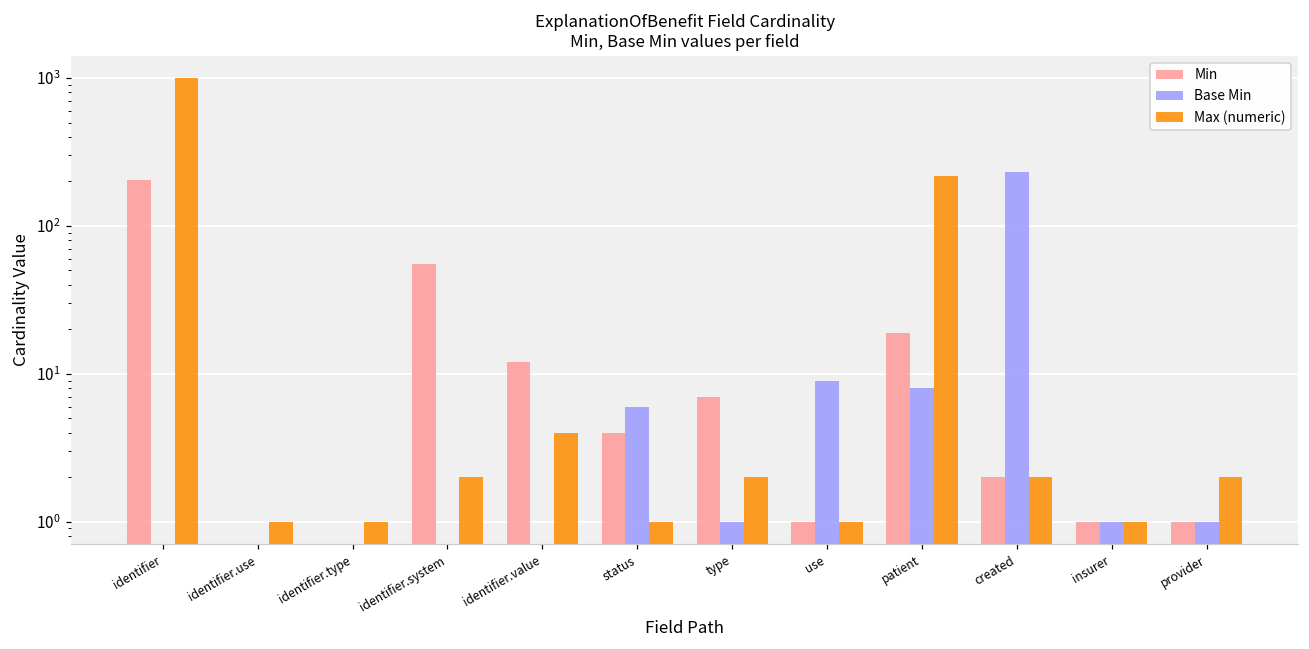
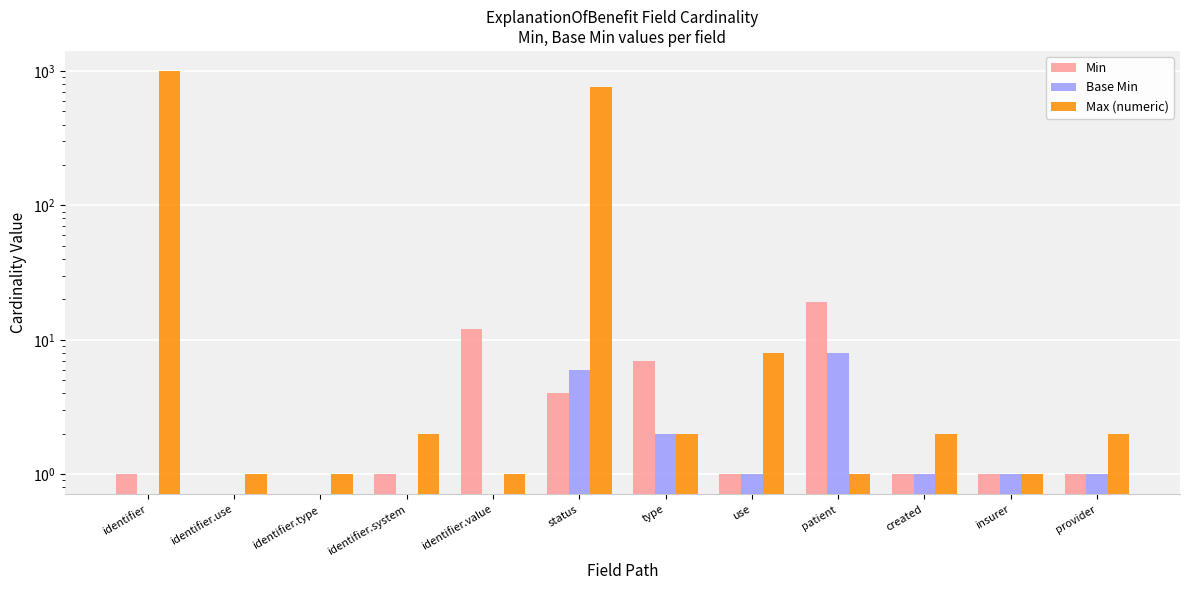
  {
    "Min": {
-     "identifier": 210,
-     "identifier.system": 55,
+     "identifier": 1,
+     "identifier.system": 1,
      "identifier.value": 12,
      "status": 4,
      "type": 7,
      "use": 1,
      "patient": 19,
-     "created": 2,
+     "created": 1,
      "insurer": 1,
      "provider": 1
    },
    "Base Min": {
      "status": 6,
-     "type": 1,
-     "use": 9,
+     "type": 2,
+     "use": 1,
      "patient": 8,
-     "created": 230,
+     "created": 1,
      "insurer": 1,
      "provider": 1
    },
    "Max (numeric)": {
      "identifier": 1000,
      "identifier.use": 1,
      "identifier.type": 1,
      "identifier.system": 2,
-     "identifier.value": 4,
-     "status": 1,
+     "identifier.value": 1,
+     "status": 800,
      "type": 2,
-     "use": 1,
-     "patient": 220,
+     "use": 8,
+     "patient": 1,
      "created": 2,
      "insurer": 1,
      "provider": 2
    }
  }
